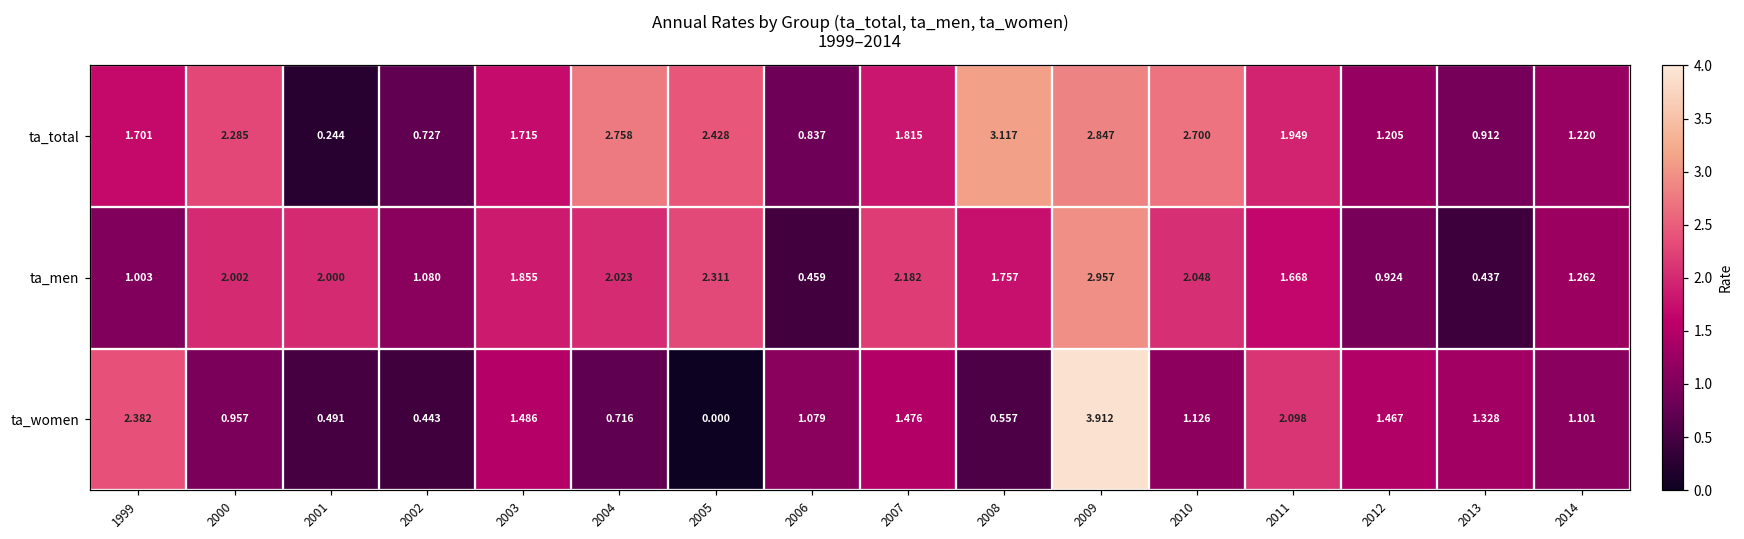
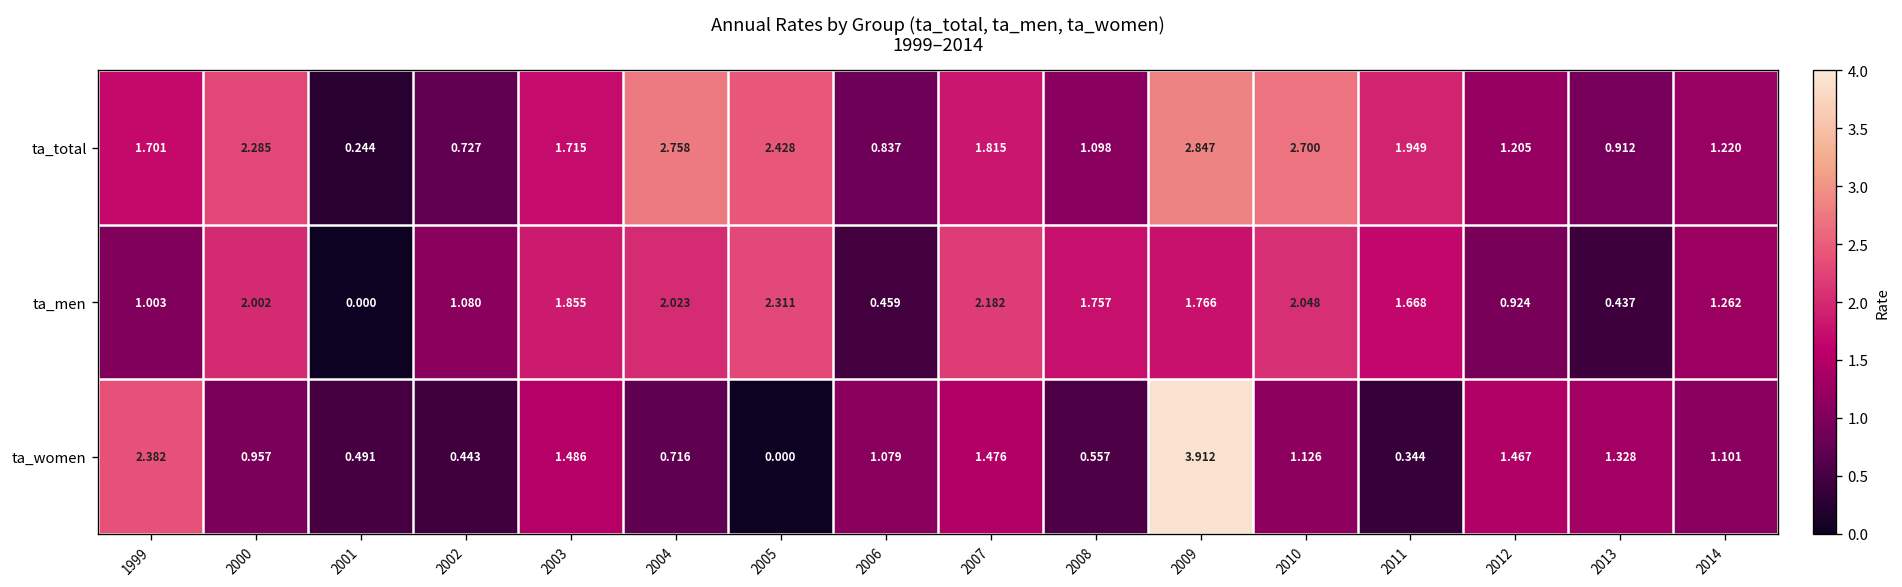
  {
    "ta_total": {
      "1999": 1.701,
      "2000": 2.285,
      "2001": 0.244,
      "2002": 0.727,
      "2003": 1.715,
      "2004": 2.758,
      "2005": 2.428,
      "2006": 0.837,
      "2007": 1.815,
-     "2008": 3.117,
+     "2008": 1.098,
      "2009": 2.847,
      "2010": 2.700,
      "2011": 1.949,
      "2012": 1.205,
      "2013": 0.912,
      "2014": 1.220
    },
    "ta_men": {
      "1999": 1.003,
      "2000": 2.002,
-     "2001": 2.000,
+     "2001": 0.000,
      "2002": 1.080,
      "2003": 1.855,
      "2004": 2.023,
      "2005": 2.311,
      "2006": 0.459,
      "2007": 2.182,
      "2008": 1.757,
-     "2009": 2.957,
+     "2009": 1.766,
      "2010": 2.048,
      "2011": 1.668,
      "2012": 0.924,
      "2013": 0.437,
      "2014": 1.262
    },
    "ta_women": {
      "1999": 2.382,
      "2000": 0.957,
      "2001": 0.491,
      "2002": 0.443,
      "2003": 1.486,
      "2004": 0.716,
      "2005": 0.000,
      "2006": 1.079,
      "2007": 1.476,
      "2008": 0.557,
      "2009": 3.912,
      "2010": 1.126,
-     "2011": 2.098,
+     "2011": 0.344,
      "2012": 1.467,
      "2013": 1.328,
      "2014": 1.101
    }
  }
